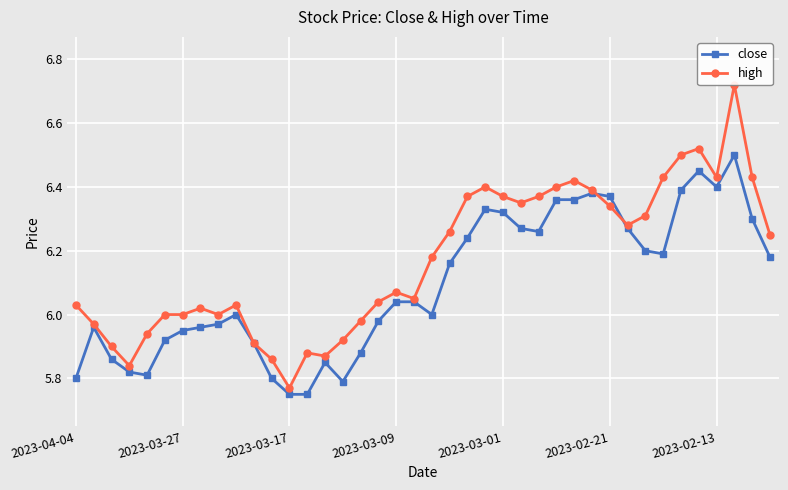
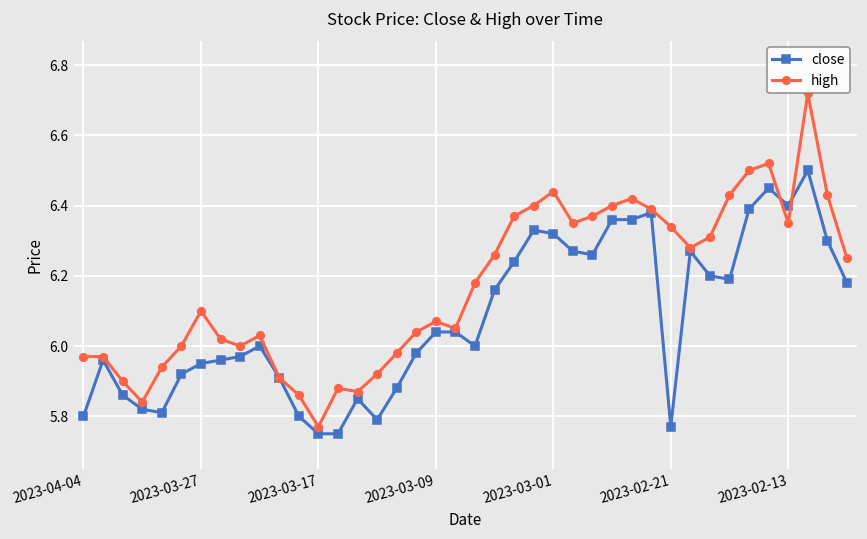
  {
    "close": {
      "2023-04-04": 5.80,
      "2023-03-27": 5.95,
      "2023-03-17": 5.75,
      "2023-03-09": 6.04,
      "2023-03-01": 6.32,
-     "2023-02-21": 6.37,
+     "2023-02-21": 5.77,
      "2023-02-13": 6.40
    },
    "high": {
-     "2023-04-04": 6.03,
-     "2023-03-27": 6.0,
+     "2023-04-04": 5.97,
+     "2023-03-27": 6.1,
      "2023-03-17": 5.77,
      "2023-03-09": 6.07,
-     "2023-03-01": 6.37,
+     "2023-03-01": 6.44,
      "2023-02-21": 6.34,
-     "2023-02-13": 6.43
+     "2023-02-13": 6.35
    }
  }
